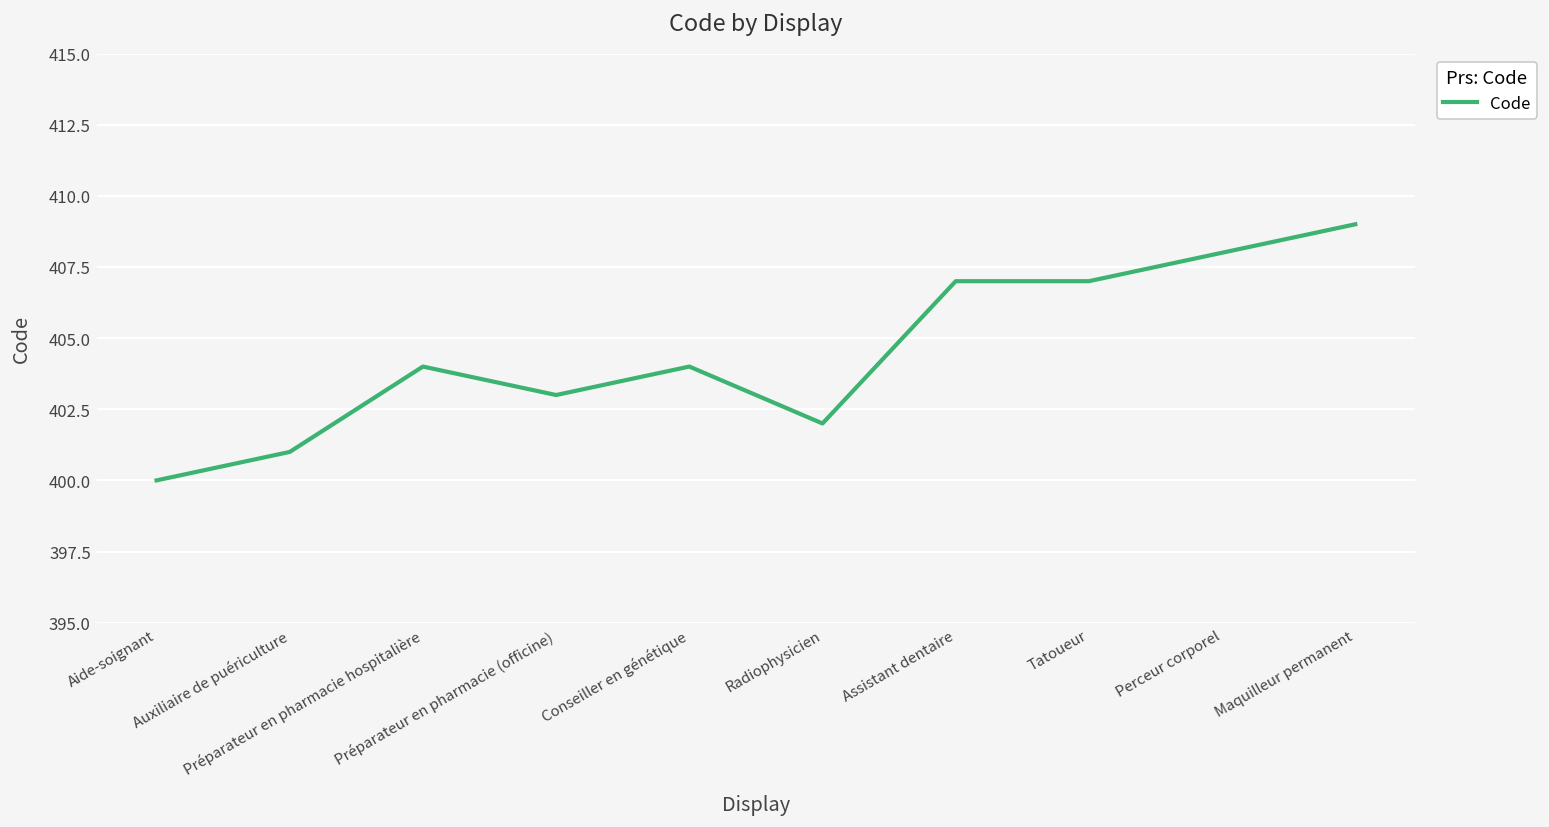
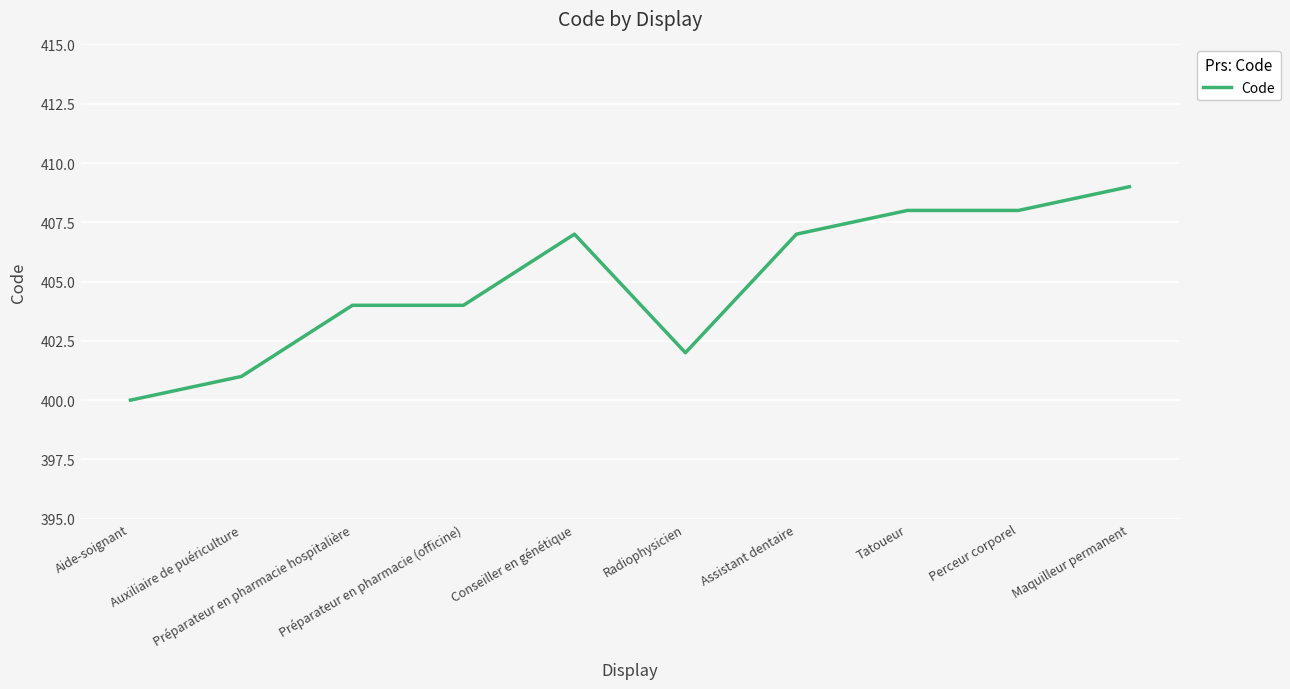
  {
    "Aide-soignant": 400,
    "Auxiliaire de puériculture": 401,
    "Préparateur en pharmacie hospitalière": 404,
-   "Préparateur en pharmacie (officine)": 403,
-   "Conseiller en génétique": 404,
+   "Préparateur en pharmacie (officine)": 404,
+   "Conseiller en génétique": 407,
    "Radiophysicien": 402,
    "Assistant dentaire": 407,
-   "Tatoueur": 407,
+   "Tatoueur": 408,
    "Perceur corporel": 408,
    "Maquilleur permanent": 409
  }
